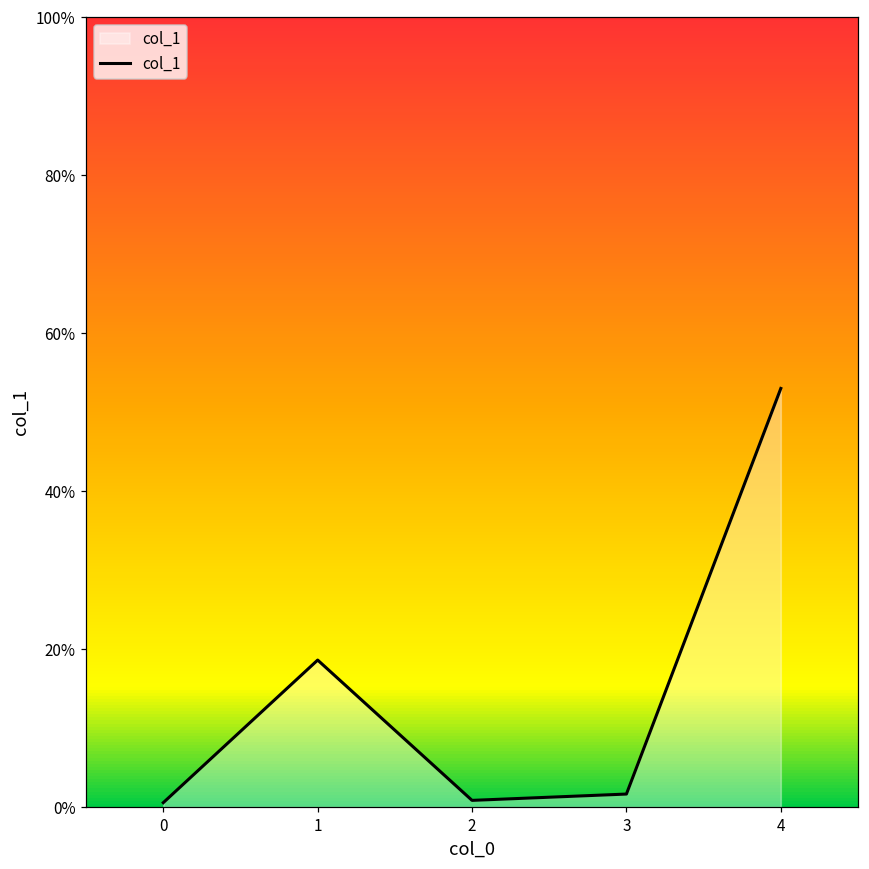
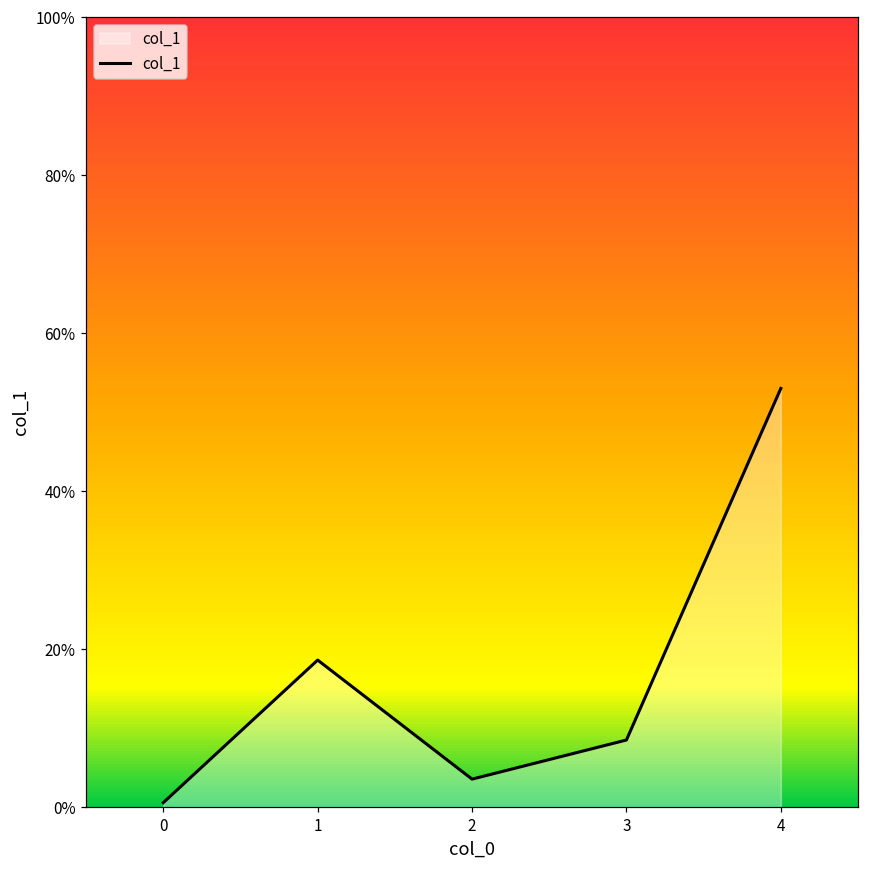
  {
    "0": "1%",
    "1": "19%",
-   "2": "1%",
-   "3": "2%",
+   "2": "4%",
+   "3": "8%",
    "4": "53%"
  }
